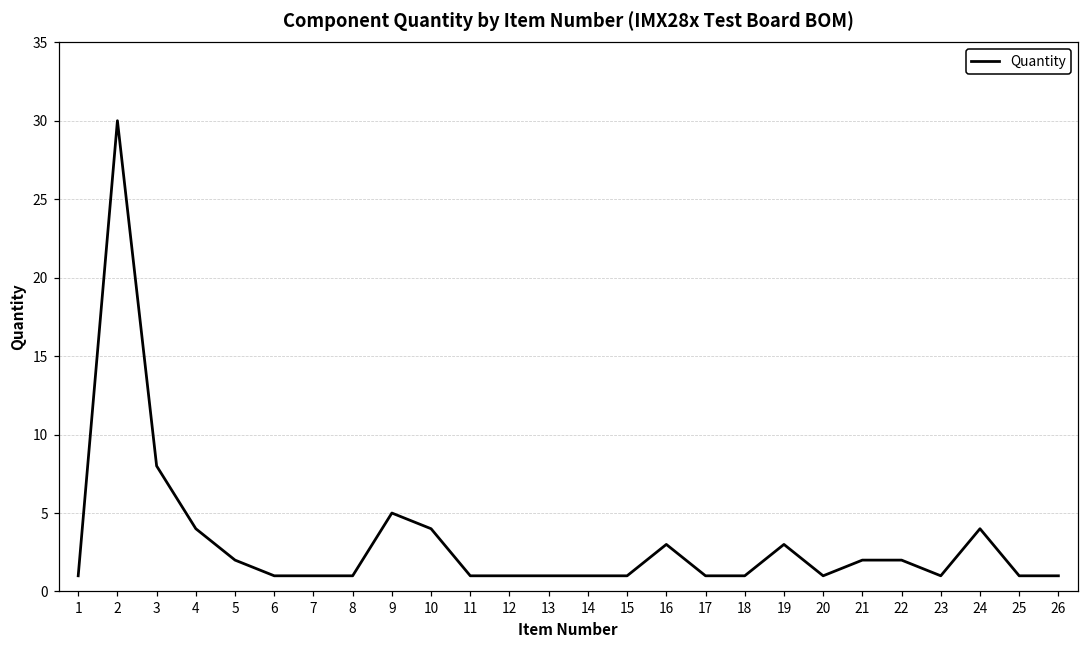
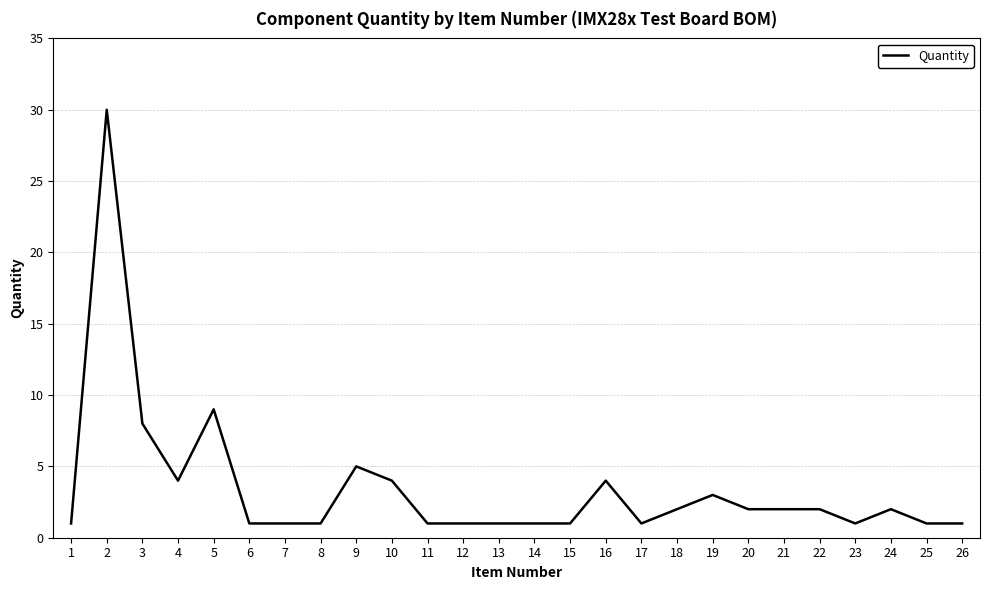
  {
    "1": 1,
    "2": 30,
    "3": 8,
    "4": 4,
-   "5": 2,
+   "5": 9,
    "6": 1,
    "7": 1,
    "8": 1,
    "9": 5,
    "10": 4,
    "11": 1,
    "12": 1,
    "13": 1,
    "14": 1,
    "15": 1,
-   "16": 3,
+   "16": 4,
    "17": 1,
-   "18": 1,
+   "18": 2,
    "19": 3,
-   "20": 1,
+   "20": 2,
    "21": 2,
    "22": 2,
    "23": 1,
-   "24": 4,
+   "24": 2,
    "25": 1,
    "26": 1
  }
